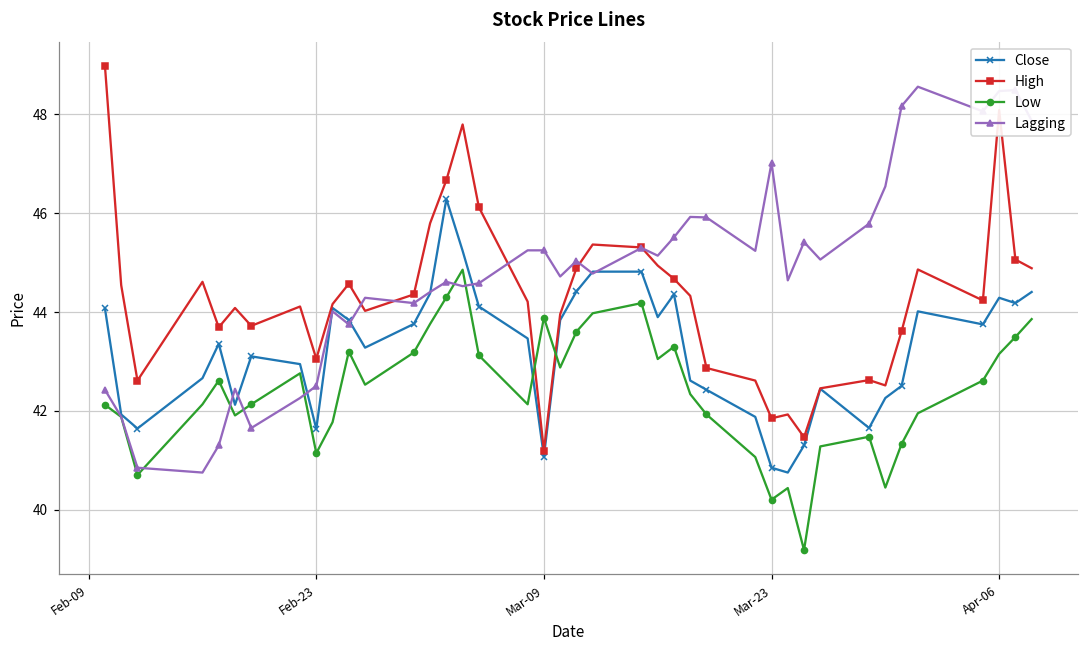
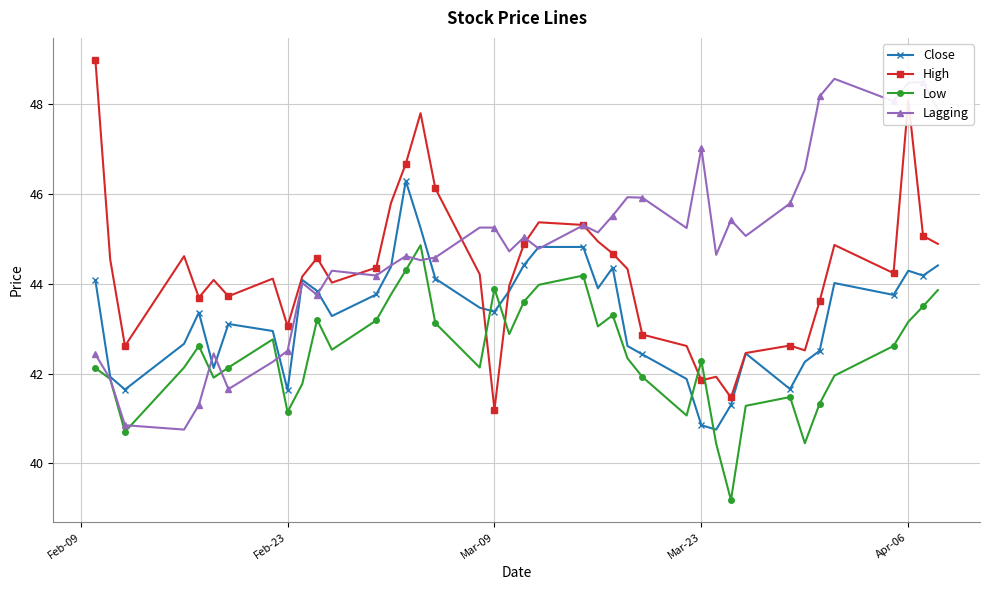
  {
    "Close": {
      "Feb-23": 41.6,
-     "Mar-09": 41.1,
+     "Mar-09": 43.4,
      "Mar-23": 40.9,
      "Apr-06": 44.3
    },
    "High": {
      "Feb-23": 43.1,
      "Mar-09": 41.2,
      "Mar-23": 41.9
    },
    "Low": {
      "Feb-23": 41.1,
      "Mar-09": 43.9,
-     "Mar-23": 40.2,
+     "Mar-23": 42.3,
      "Apr-06": 43.2
    },
    "Lagging": {
      "Feb-23": 42.5,
      "Mar-09": 45.2,
      "Mar-23": 47.0
    }
  }
